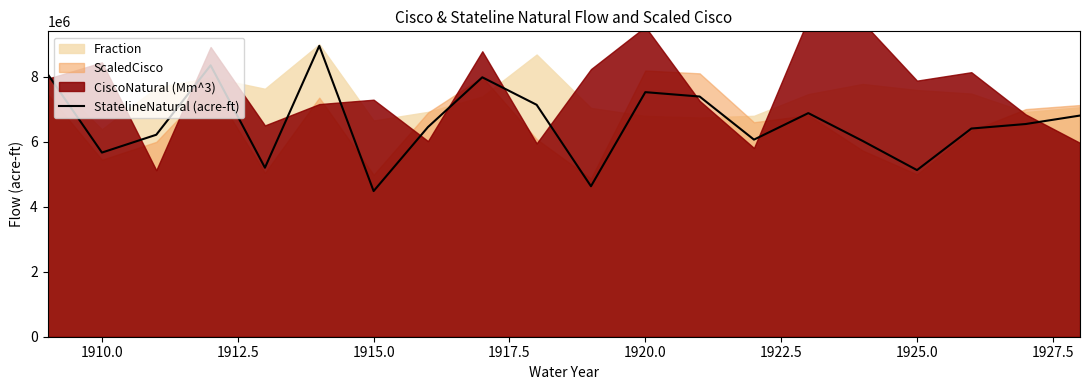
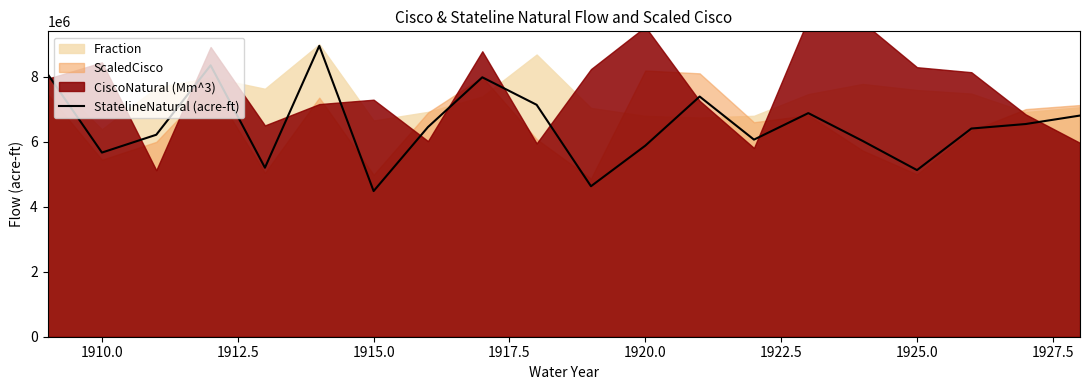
  {
    "StatelineNatural (acre-ft)": {
      "1910.0": 5700000,
      "1915.0": 4500000,
-     "1920.0": 7500000,
+     "1920.0": 5900000,
      "1925.0": 5100000
    },
    "CiscoNatural (Mm^3)": {
      "1915.0": 7300000,
-     "1925.0": 7900000
+     "1925.0": 8300000
    }
  }
